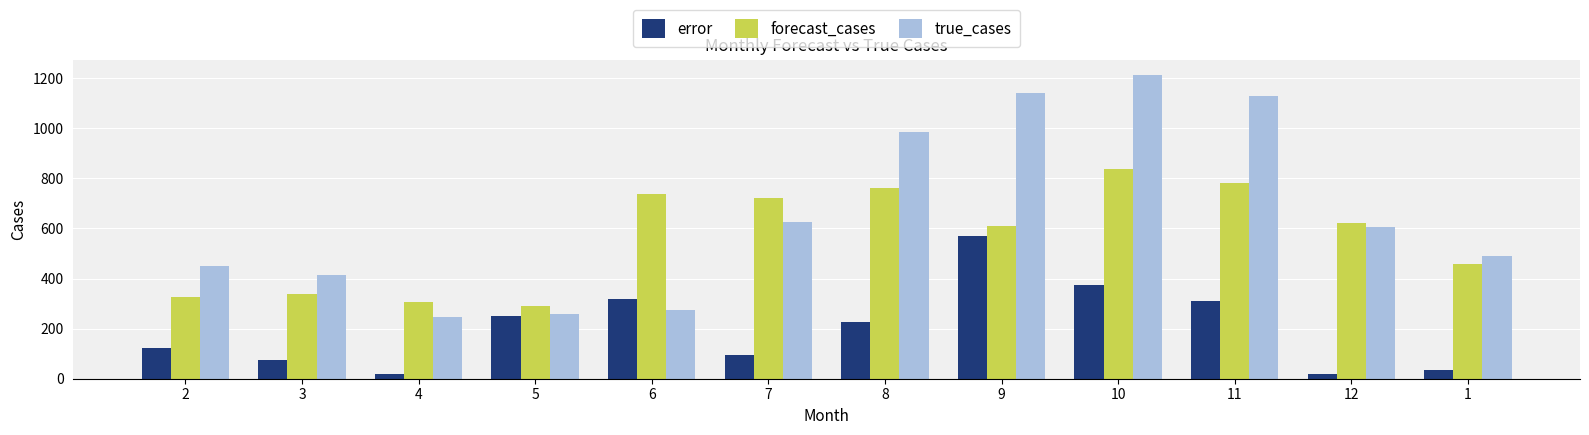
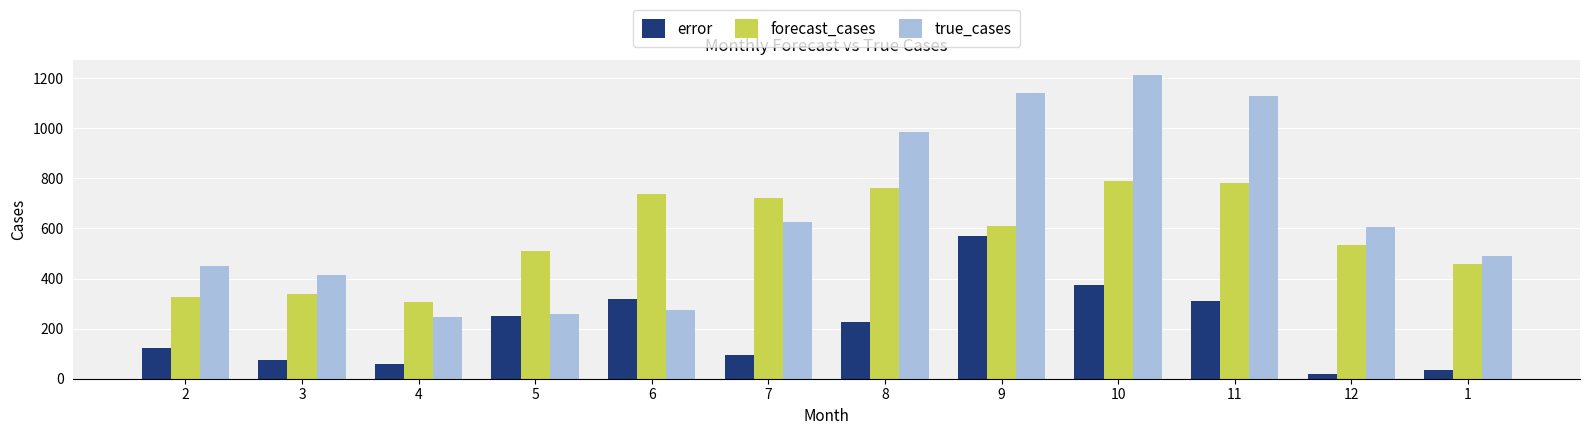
  {
    "error": {
      "2": 120,
      "3": 80,
-     "4": 20,
+     "4": 60,
      "5": 250,
      "6": 320,
      "7": 90,
      "8": 230,
      "9": 570,
      "10": 380,
      "11": 310,
      "12": 20,
      "1": 30
    },
    "forecast_cases": {
      "2": 330,
      "3": 340,
      "4": 300,
-     "5": 290,
+     "5": 510,
      "6": 740,
      "7": 720,
      "8": 760,
      "9": 610,
-     "10": 840,
+     "10": 790,
      "11": 780,
-     "12": 620,
+     "12": 530,
      "1": 460
    },
    "true_cases": {
      "2": 450,
      "3": 420,
      "4": 250,
      "5": 260,
      "6": 270,
      "7": 630,
      "8": 990,
      "9": 1140,
      "10": 1210,
      "11": 1130,
      "12": 610,
      "1": 490
    }
  }
